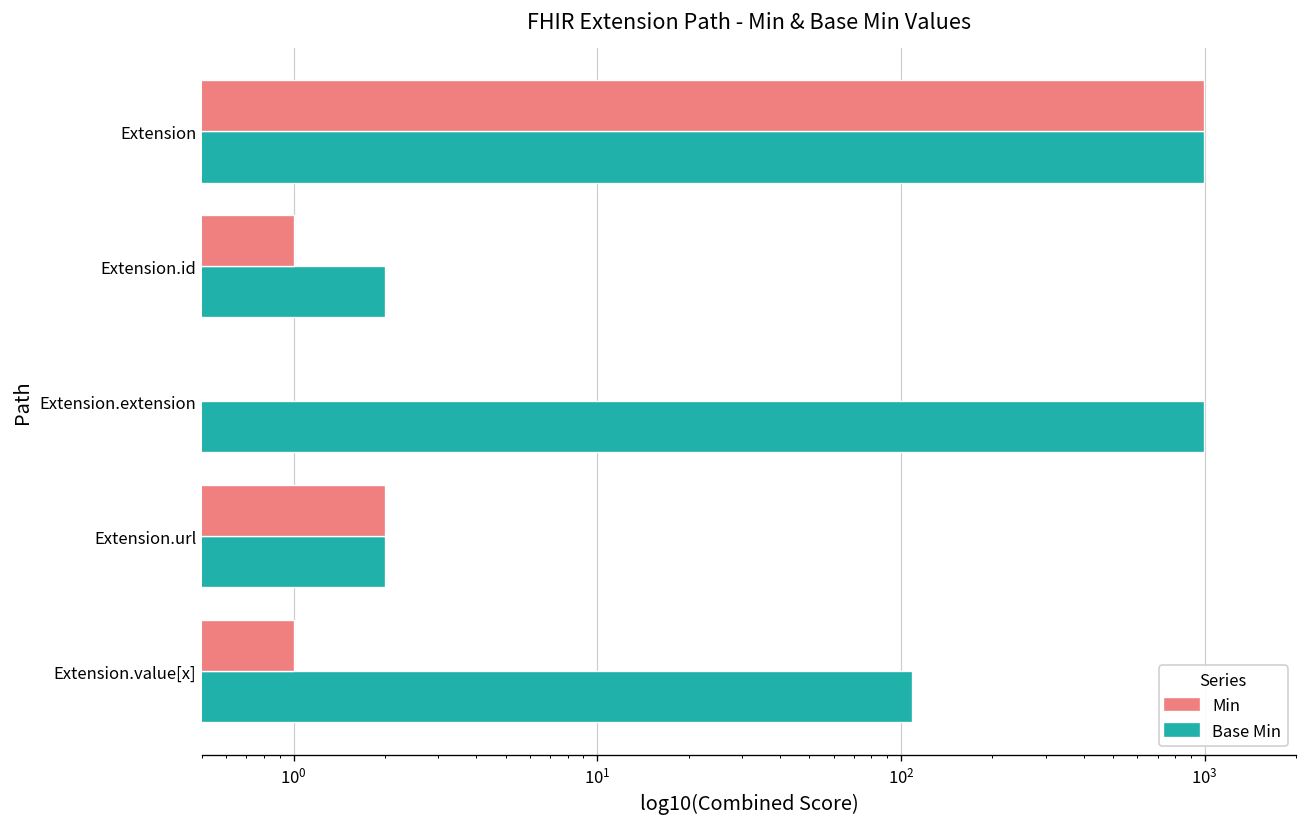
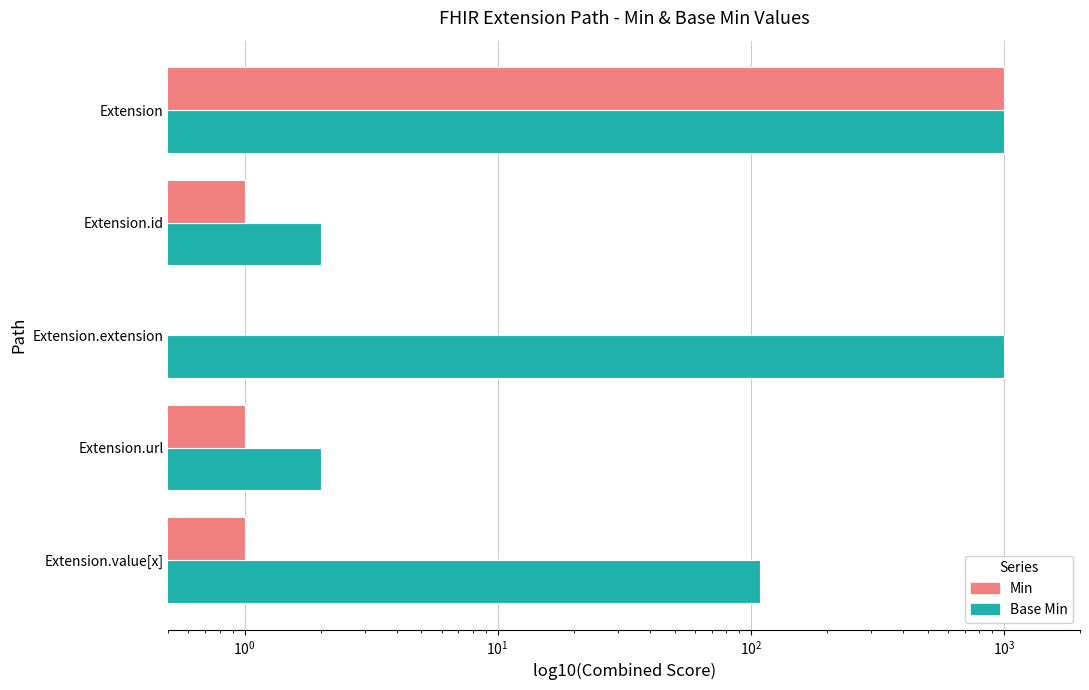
  {
    "Base Min": {
      "Extension": 1000,
      "Extension.id": 2,
      "Extension.extension": 1000,
      "Extension.url": 2,
      "Extension.value[x]": 109
    },
    "Min": {
      "Extension": 1000,
      "Extension.id": 1,
      "Extension.extension": 0.50,
-     "Extension.url": 2,
+     "Extension.url": 1,
      "Extension.value[x]": 1
    }
  }
